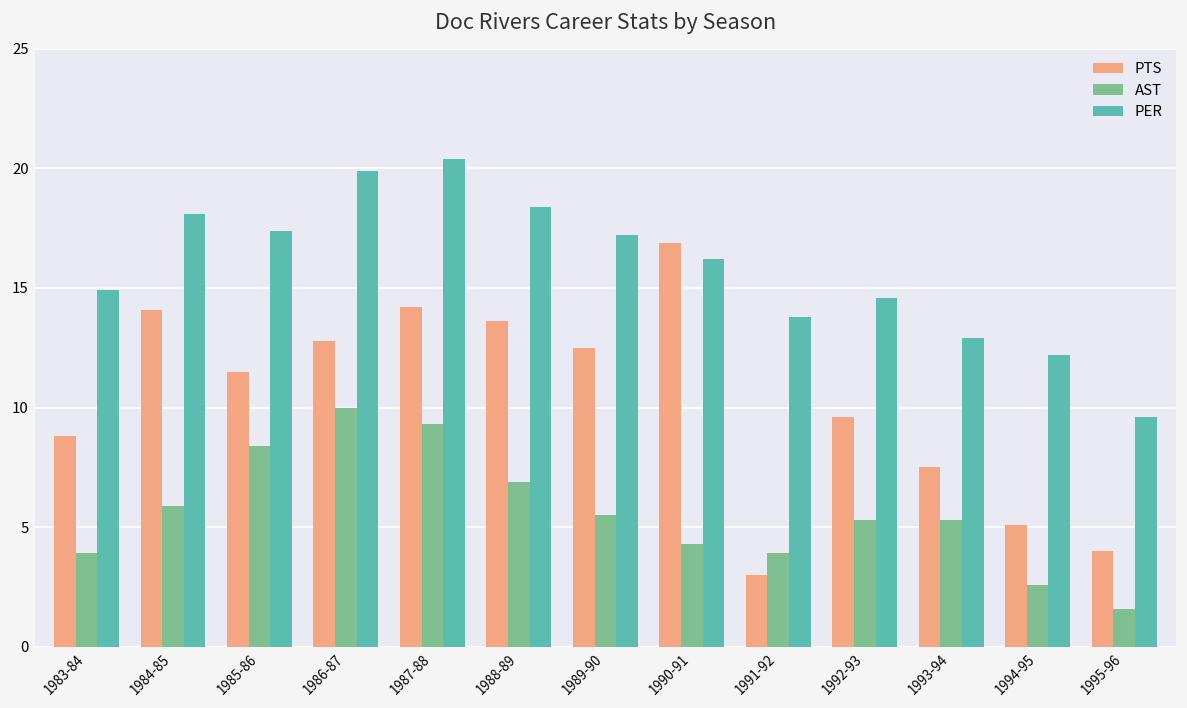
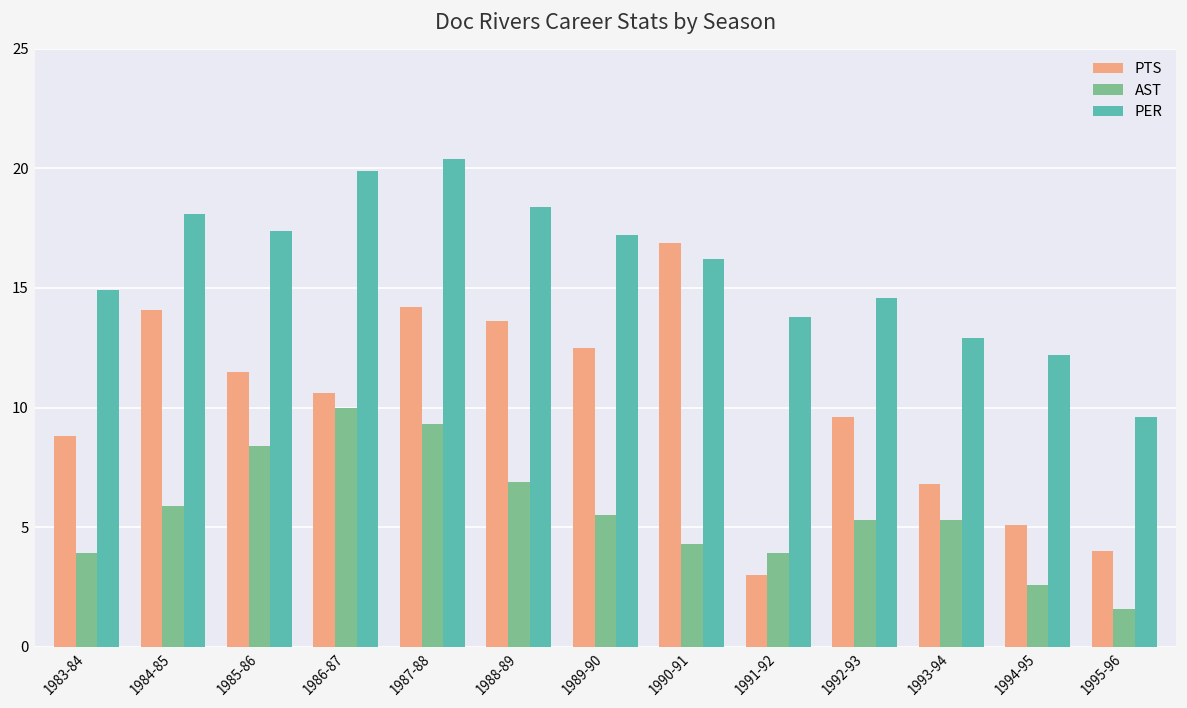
  {
    "PTS": {
      "1983-84": 8.8,
      "1984-85": 14.1,
      "1985-86": 11.5,
-     "1986-87": 12.8,
+     "1986-87": 10.6,
      "1987-88": 14.2,
      "1988-89": 13.6,
      "1989-90": 12.5,
      "1990-91": 16.9,
      "1991-92": 3.0,
      "1992-93": 9.6,
-     "1993-94": 7.5,
+     "1993-94": 6.8,
      "1994-95": 5.1,
      "1995-96": 4.0
    }
  }
